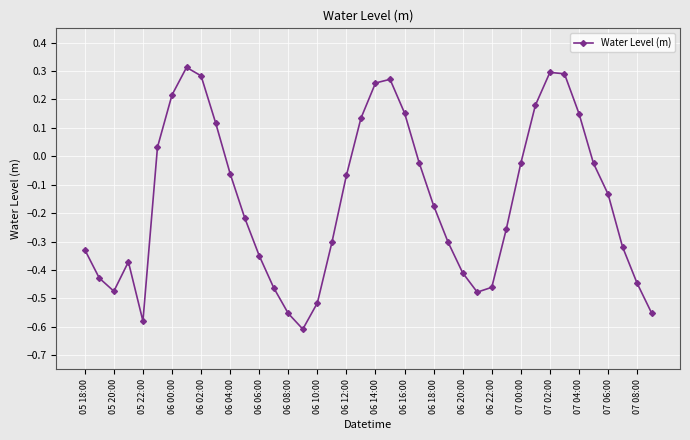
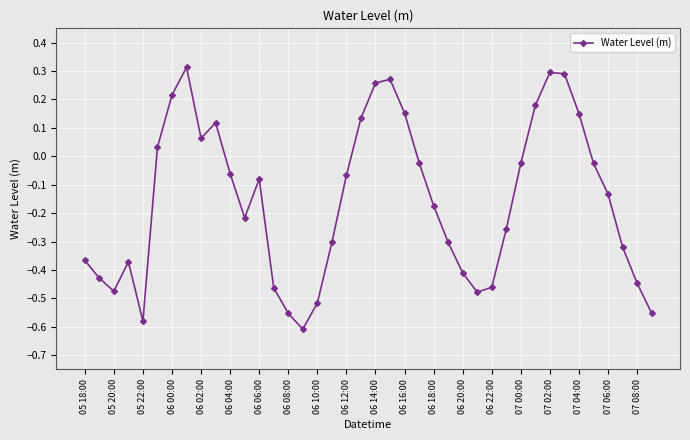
  {
-   "05 18:00": -0.33,
+   "05 18:00": -0.37,
    "05 20:00": -0.47,
    "05 22:00": -0.58,
    "06 00:00": 0.22,
-   "06 02:00": 0.28,
+   "06 02:00": 0.06,
    "06 04:00": -0.06,
-   "06 06:00": -0.35,
+   "06 06:00": -0.08,
    "06 08:00": -0.55,
    "06 10:00": -0.52,
    "06 12:00": -0.07,
    "06 14:00": 0.26,
    "06 16:00": 0.15,
    "06 18:00": -0.17,
    "06 20:00": -0.41,
    "06 22:00": -0.46,
    "07 00:00": -0.02,
    "07 02:00": 0.30,
    "07 04:00": 0.15,
    "07 06:00": -0.13,
    "07 08:00": -0.45
  }
